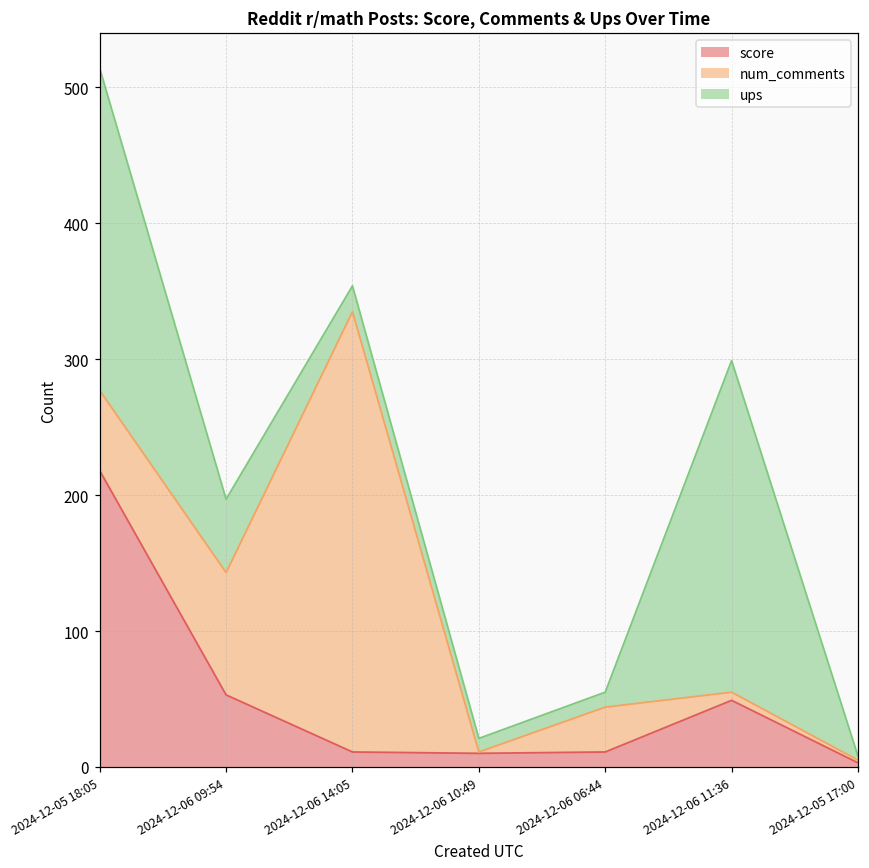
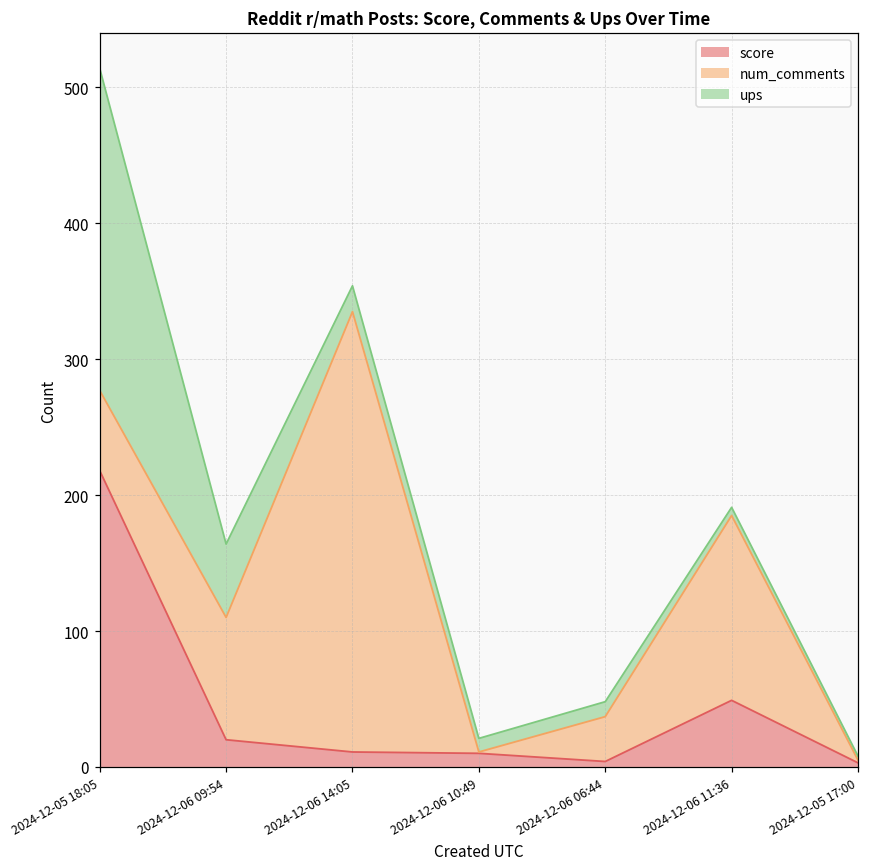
  {
    "score": {
      "2024-12-05 18:05": 218,
-     "2024-12-06 09:54": 53,
+     "2024-12-06 09:54": 20,
      "2024-12-06 14:05": 11,
-     "2024-12-06 06:44": 11,
+     "2024-12-06 06:44": 4,
      "2024-12-06 11:36": 49
    },
    "num_comments": {
      "2024-12-05 18:05": 59,
      "2024-12-06 09:54": 90,
      "2024-12-06 14:05": 324,
      "2024-12-06 06:44": 33,
-     "2024-12-06 11:36": 6
+     "2024-12-06 11:36": 136
    },
    "ups": {
      "2024-12-05 18:05": 237,
      "2024-12-06 09:54": 54,
      "2024-12-06 14:05": 19,
      "2024-12-06 10:49": 10,
      "2024-12-06 06:44": 11,
-     "2024-12-06 11:36": 244,
+     "2024-12-06 11:36": 6,
      "2024-12-05 17:00": 3
    }
  }
